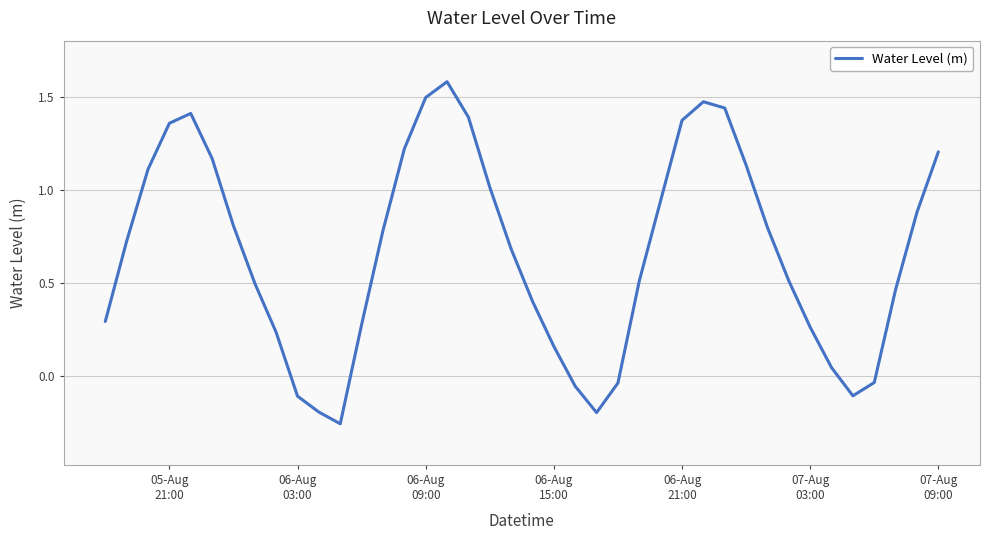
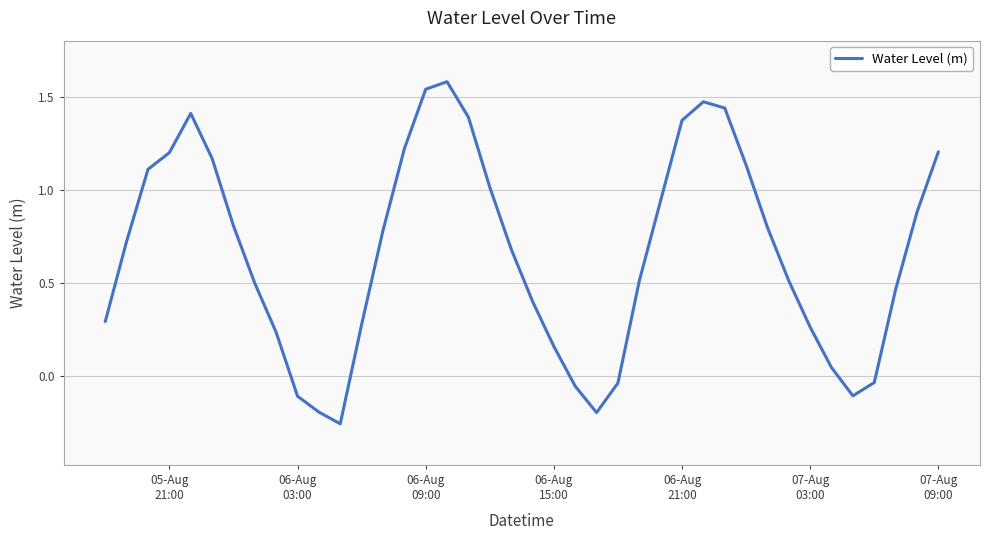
  {
-   "05-Aug 21:00": 1.36,
+   "05-Aug 21:00": 1.20,
    "06-Aug 03:00": -0.11,
-   "06-Aug 09:00": 1.50,
+   "06-Aug 09:00": 1.54,
    "06-Aug 15:00": 0.16,
    "06-Aug 21:00": 1.37,
    "07-Aug 03:00": 0.26,
    "07-Aug 09:00": 1.20
  }
